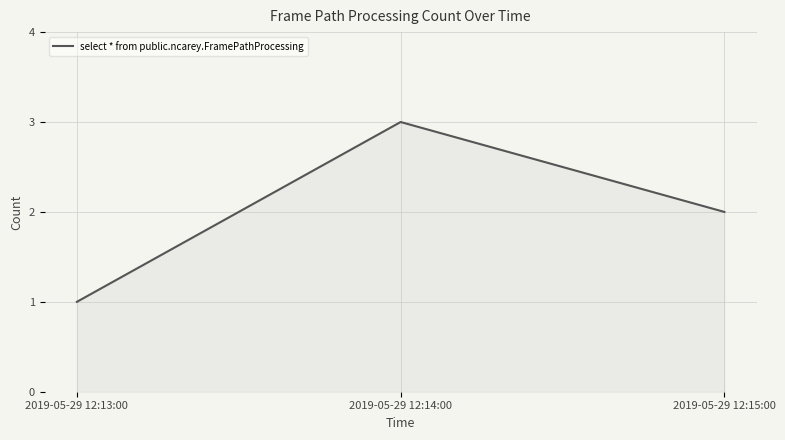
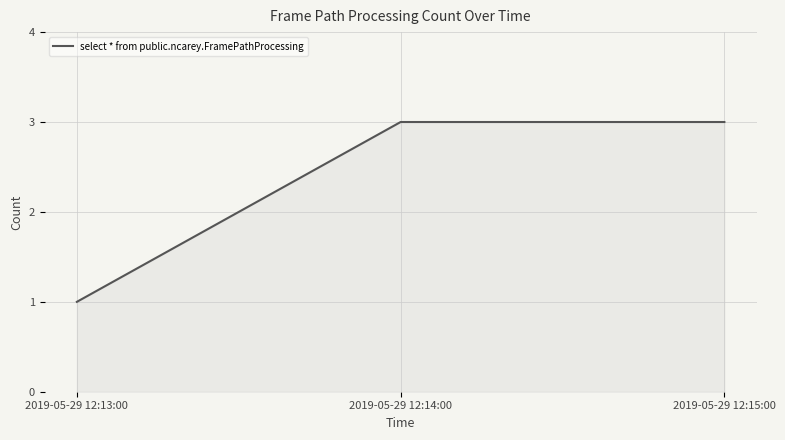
  {
    "2019-05-29 12:13:00": 1,
    "2019-05-29 12:14:00": 3,
-   "2019-05-29 12:15:00": 2
+   "2019-05-29 12:15:00": 3
  }
